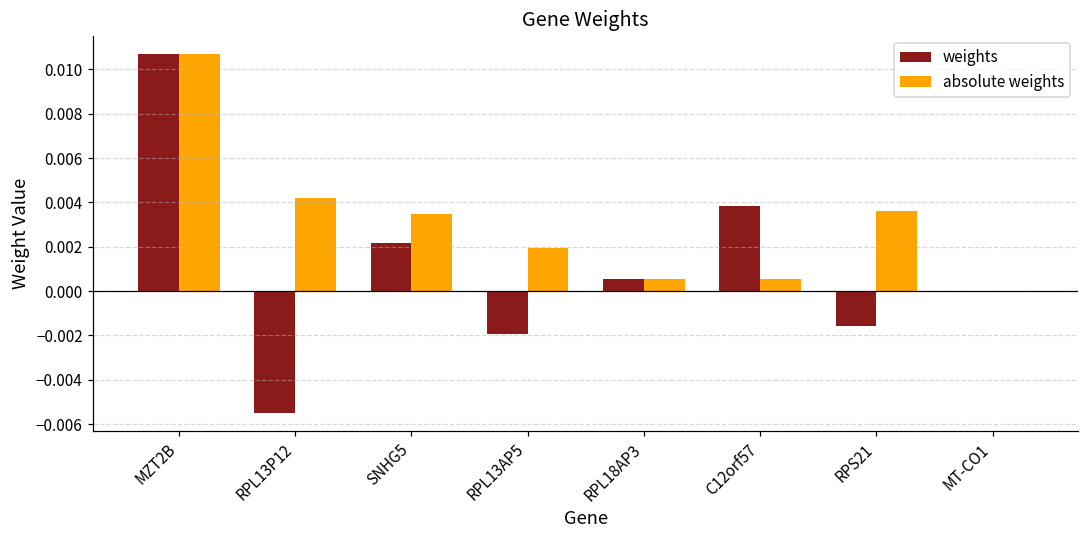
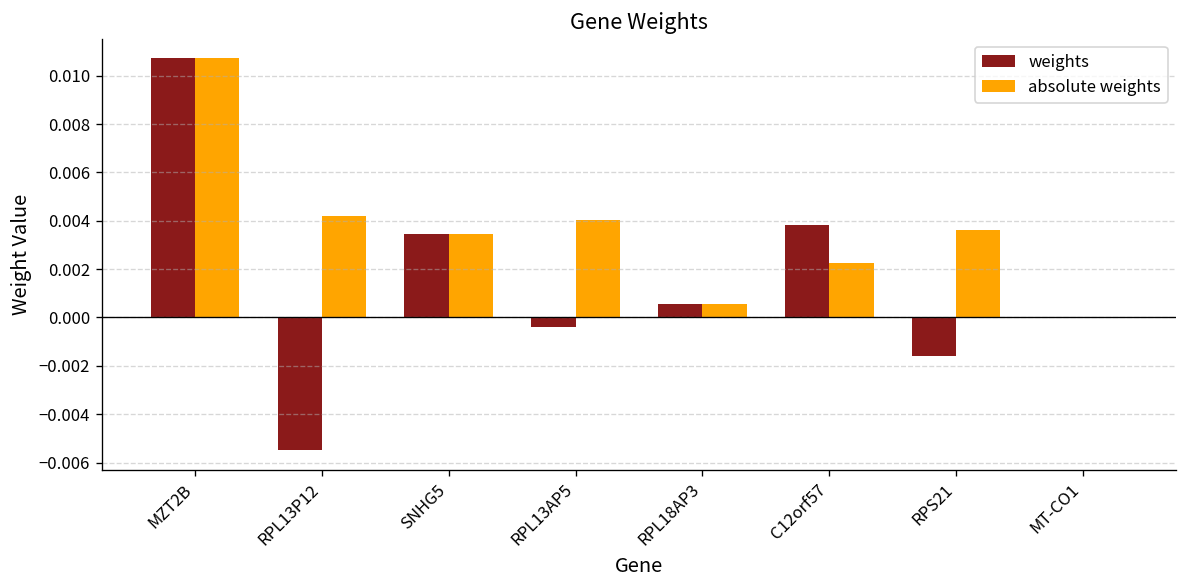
  {
    "weights": {
      "MZT2B": 0.0107,
      "RPL13P12": -0.0055,
-     "SNHG5": 0.0022,
-     "RPL13AP5": -0.0019,
+     "SNHG5": 0.0035,
+     "RPL13AP5": -0.0004,
      "RPL18AP3": 0.0006,
      "C12orf57": 0.0038,
      "RPS21": -0.0016
    },
    "absolute weights": {
      "MZT2B": 0.0107,
      "RPL13P12": 0.0042,
      "SNHG5": 0.0035,
-     "RPL13AP5": 0.0019,
+     "RPL13AP5": 0.0040,
      "RPL18AP3": 0.0006,
-     "C12orf57": 0.0005,
+     "C12orf57": 0.0023,
      "RPS21": 0.0036
    }
  }
